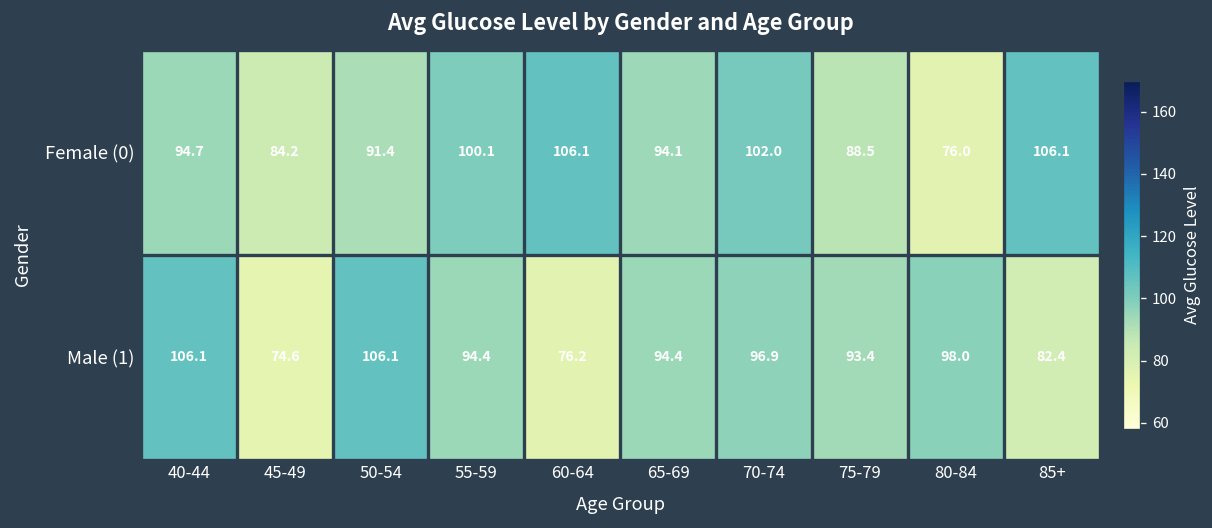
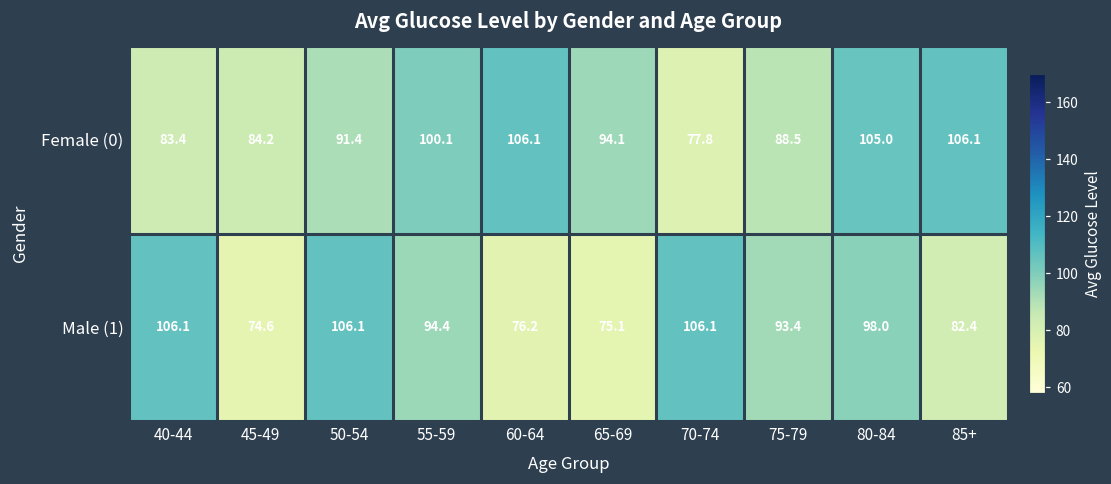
  {
    "Female (0)": {
-     "40-44": 94.7,
+     "40-44": 83.4,
      "45-49": 84.2,
      "50-54": 91.4,
      "55-59": 100.1,
      "60-64": 106.1,
      "65-69": 94.1,
-     "70-74": 102.0,
+     "70-74": 77.8,
      "75-79": 88.5,
-     "80-84": 76.0,
+     "80-84": 105.0,
      "85+": 106.1
    },
    "Male (1)": {
      "40-44": 106.1,
      "45-49": 74.6,
      "50-54": 106.1,
      "55-59": 94.4,
      "60-64": 76.2,
-     "65-69": 94.4,
-     "70-74": 96.9,
+     "65-69": 75.1,
+     "70-74": 106.1,
      "75-79": 93.4,
      "80-84": 98.0,
      "85+": 82.4
    }
  }
